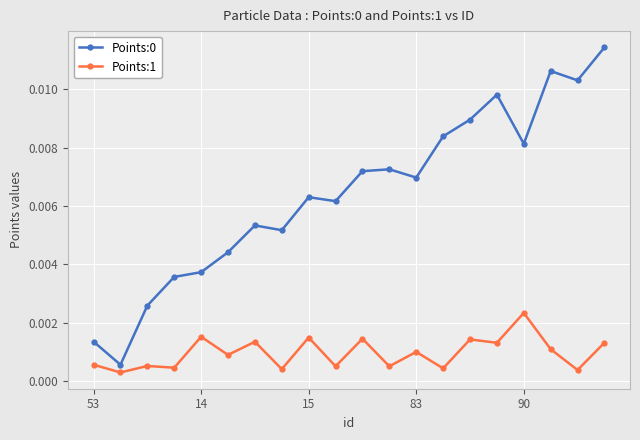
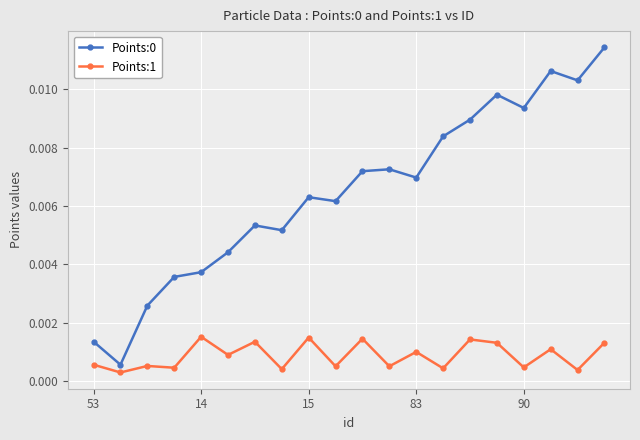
  {
    "Points:0": {
      "53": 0.0013,
      "83": 0.0070,
-     "90": 0.0081
+     "90": 0.0094
    },
    "Points:1": {
      "53": 0.0006,
      "83": 0.0010,
-     "90": 0.0023
+     "90": 0.0005
    }
  }
